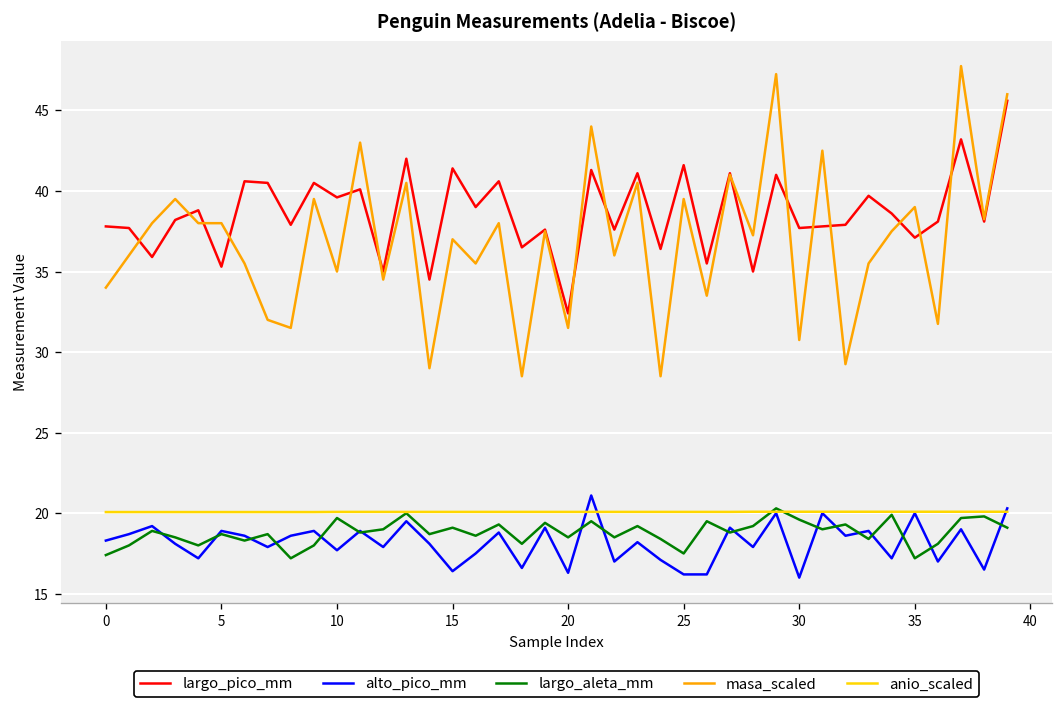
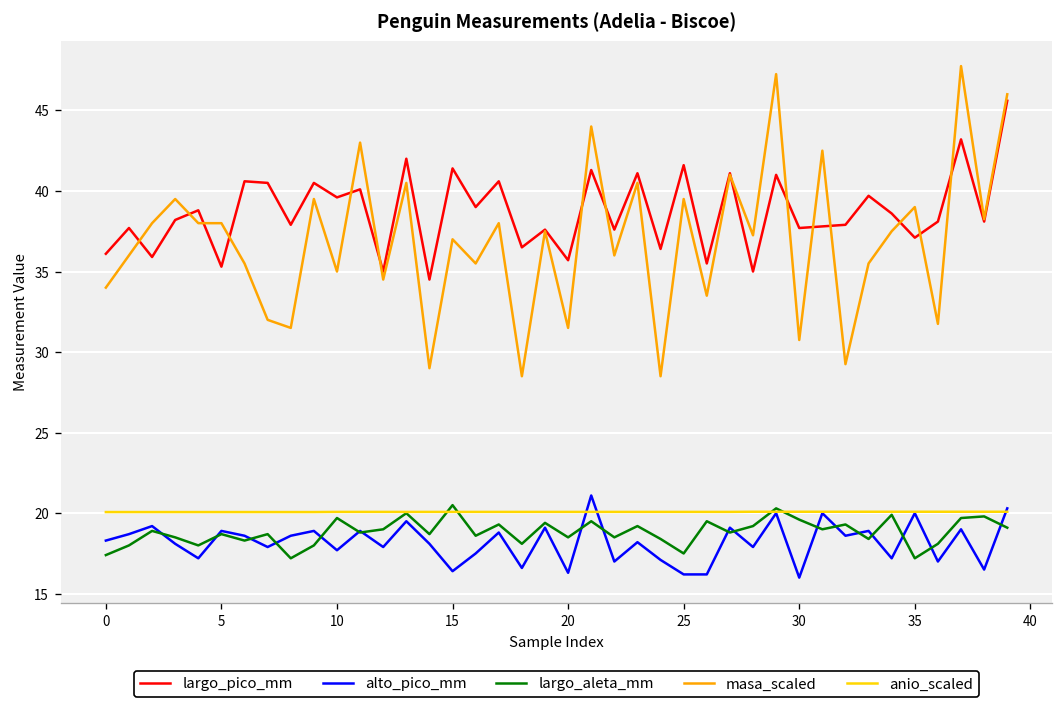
  {
    "largo_pico_mm": {
-     "0": 37.8,
+     "0": 36.1,
      "5": 35.3,
      "10": 39.6,
      "15": 41.4,
-     "20": 32.4,
+     "20": 35.7,
      "25": 41.6,
      "30": 37.7,
      "35": 37.1
    },
    "alto_pico_mm": {
      "0": 18.3,
      "5": 18.9,
      "10": 17.7,
      "15": 16.4,
      "20": 16.3,
      "25": 16.2,
      "30": 16.0
    },
    "largo_aleta_mm": {
      "0": 17.4,
      "5": 18.7,
      "10": 19.7,
-     "15": 19.1,
+     "15": 20.5,
      "20": 18.5,
      "25": 17.5,
      "30": 19.6,
      "35": 17.2
    }
  }
